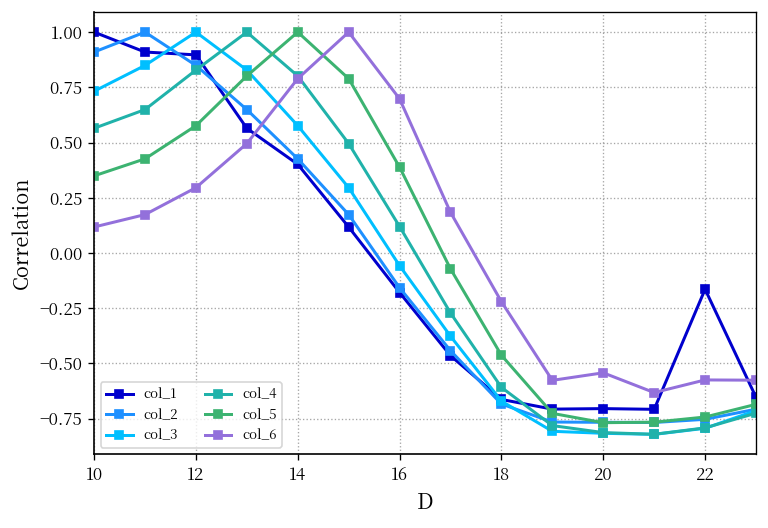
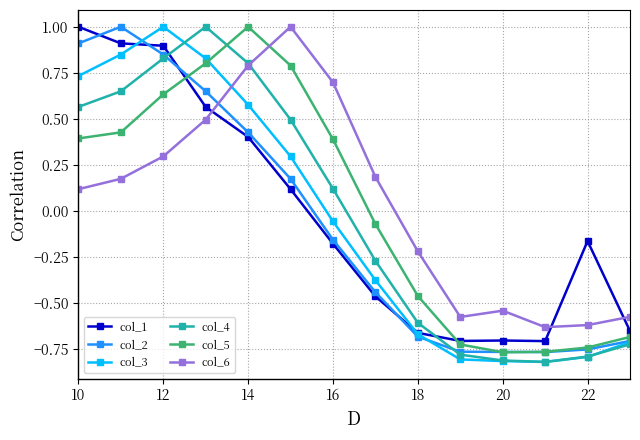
  {
    "col_1": {
      "10": 1.00,
      "12": 0.90,
      "14": 0.40,
      "16": -0.18,
      "20": -0.70,
      "22": -0.16
    },
    "col_4": {
      "10": 0.56,
      "12": 0.83,
      "16": 0.12,
      "18": -0.61
    },
    "col_5": {
-     "10": 0.35,
-     "12": 0.58,
+     "10": 0.39,
+     "12": 0.63,
      "14": 1.00,
      "16": 0.39,
      "18": -0.46
    },
    "col_6": {
      "10": 0.12,
      "12": 0.30,
      "16": 0.70,
      "18": -0.22,
      "20": -0.54,
-     "22": -0.57
+     "22": -0.62
    }
  }
